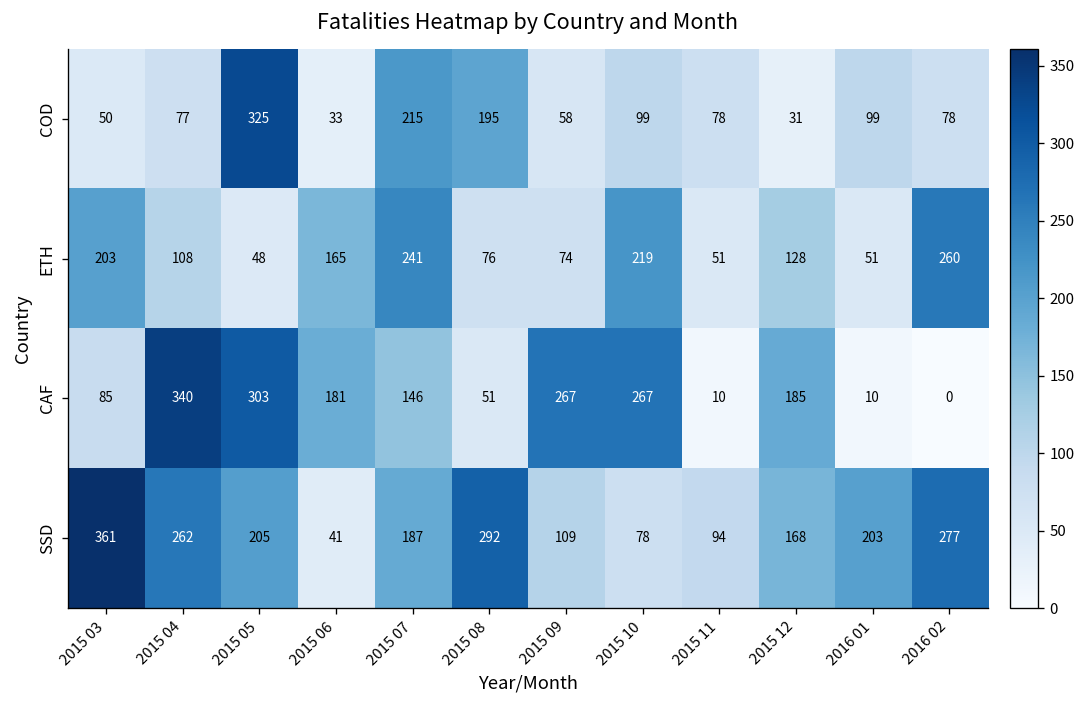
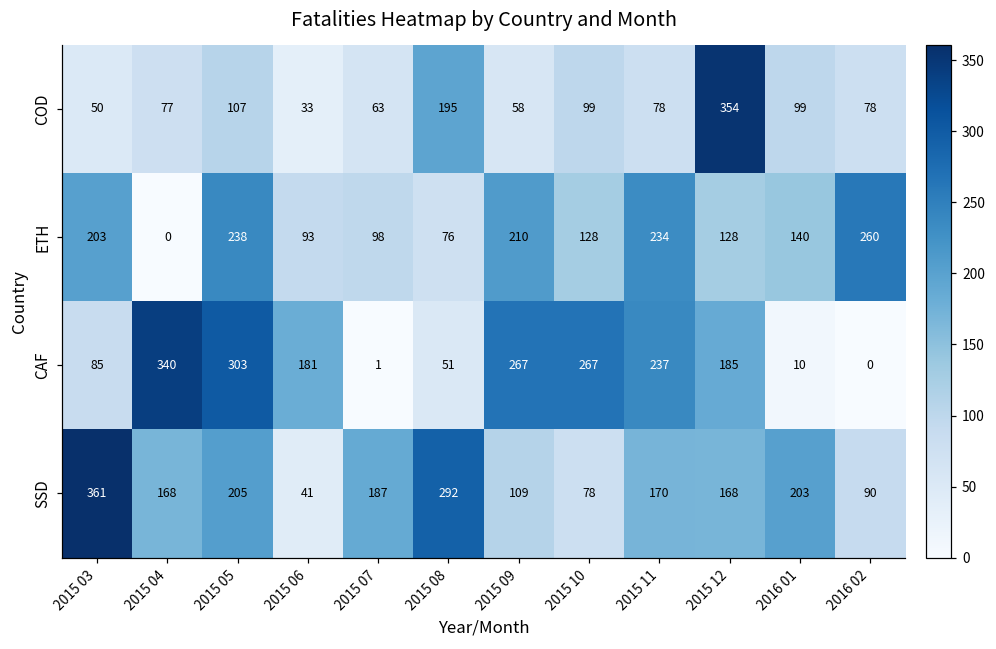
  {
    "COD": {
      "2015 03": 50,
      "2015 04": 77,
-     "2015 05": 325,
+     "2015 05": 107,
      "2015 06": 33,
-     "2015 07": 215,
+     "2015 07": 63,
      "2015 08": 195,
      "2015 09": 58,
      "2015 10": 99,
      "2015 11": 78,
-     "2015 12": 31,
+     "2015 12": 354,
      "2016 01": 99,
      "2016 02": 78
    },
    "ETH": {
      "2015 03": 203,
-     "2015 04": 108,
-     "2015 05": 48,
-     "2015 06": 165,
-     "2015 07": 241,
+     "2015 04": 0,
+     "2015 05": 238,
+     "2015 06": 93,
+     "2015 07": 98,
      "2015 08": 76,
-     "2015 09": 74,
-     "2015 10": 219,
-     "2015 11": 51,
+     "2015 09": 210,
+     "2015 10": 128,
+     "2015 11": 234,
      "2015 12": 128,
-     "2016 01": 51,
+     "2016 01": 140,
      "2016 02": 260
    },
    "CAF": {
      "2015 03": 85,
      "2015 04": 340,
      "2015 05": 303,
      "2015 06": 181,
-     "2015 07": 146,
+     "2015 07": 1,
      "2015 08": 51,
      "2015 09": 267,
      "2015 10": 267,
-     "2015 11": 10,
+     "2015 11": 237,
      "2015 12": 185,
      "2016 01": 10,
      "2016 02": 0
    },
    "SSD": {
      "2015 03": 361,
-     "2015 04": 262,
+     "2015 04": 168,
      "2015 05": 205,
      "2015 06": 41,
      "2015 07": 187,
      "2015 08": 292,
      "2015 09": 109,
      "2015 10": 78,
-     "2015 11": 94,
+     "2015 11": 170,
      "2015 12": 168,
      "2016 01": 203,
-     "2016 02": 277
+     "2016 02": 90
    }
  }
